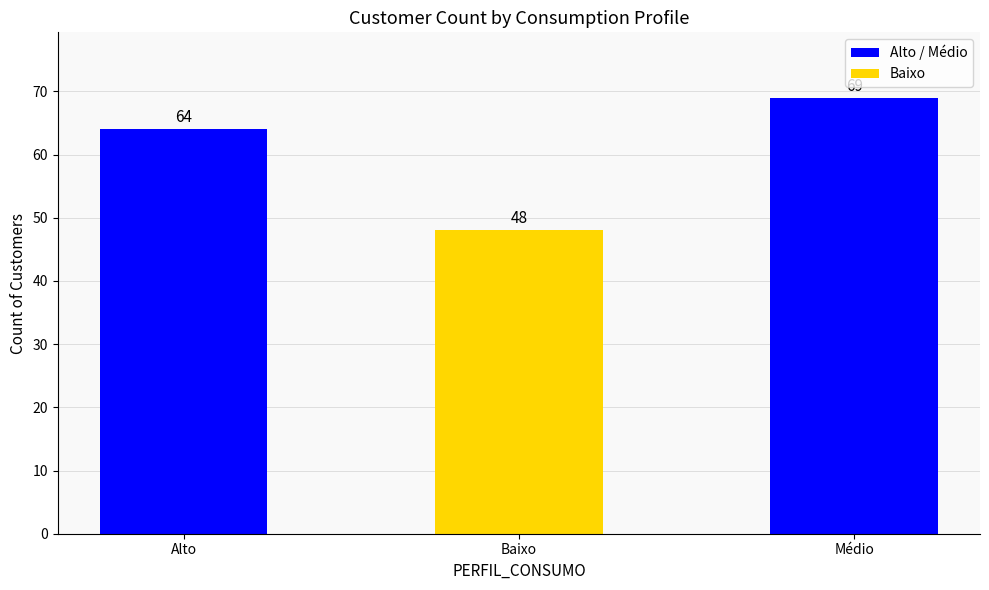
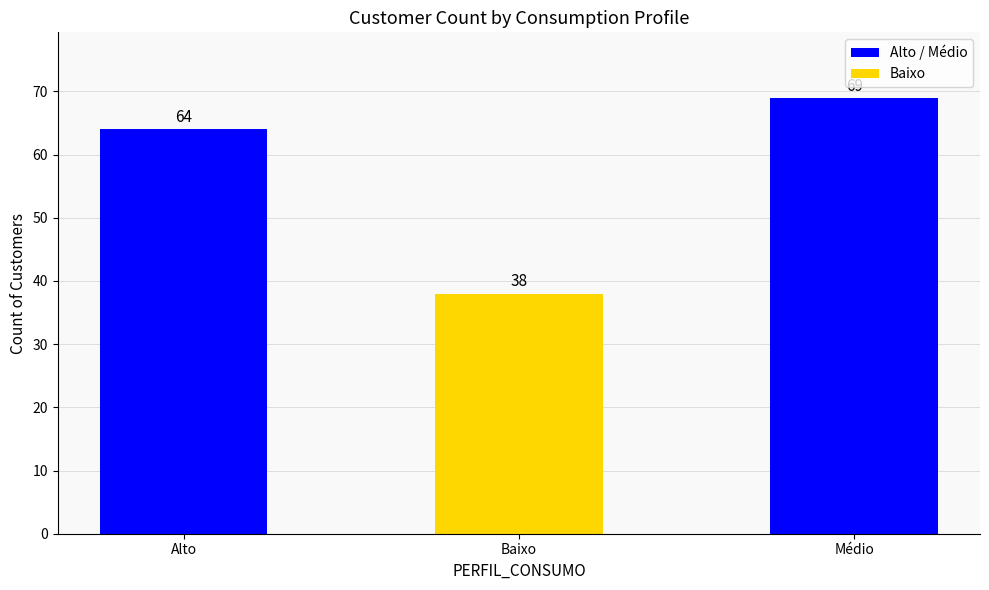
  {
    "Alto": 64,
-   "Baixo": 48
+   "Baixo": 38
  }
